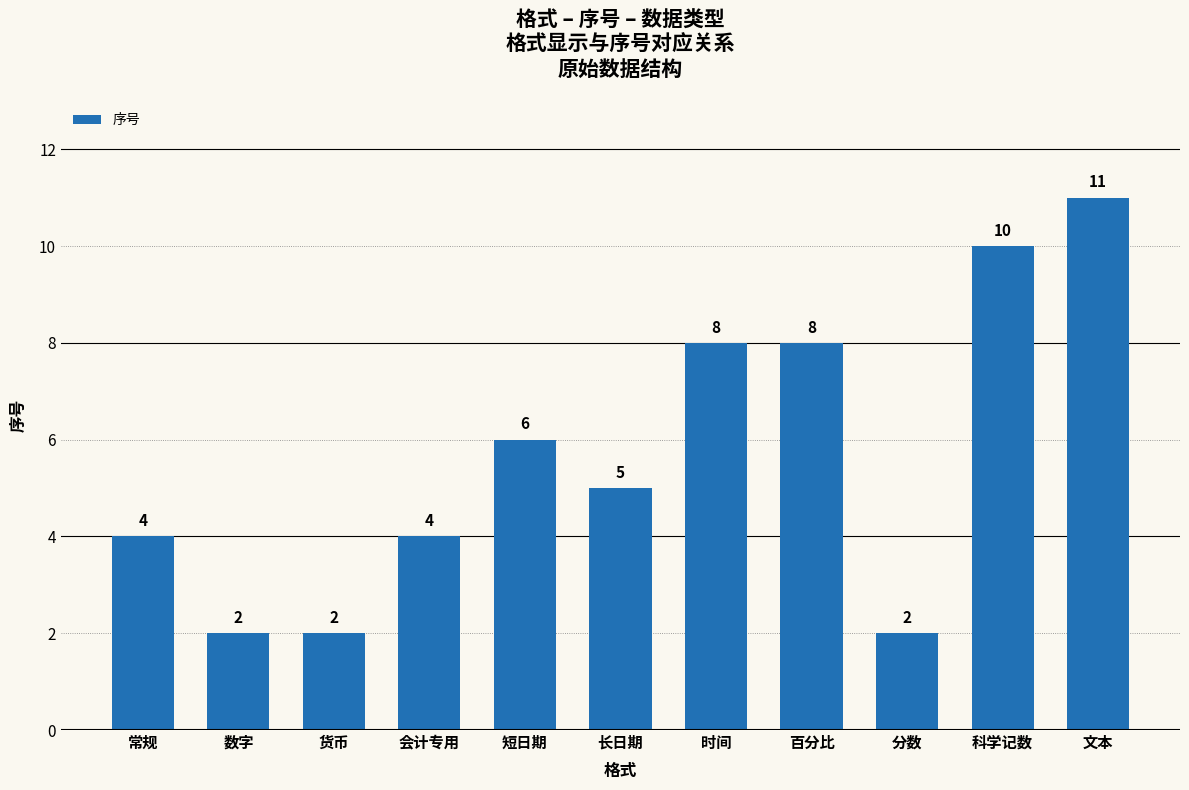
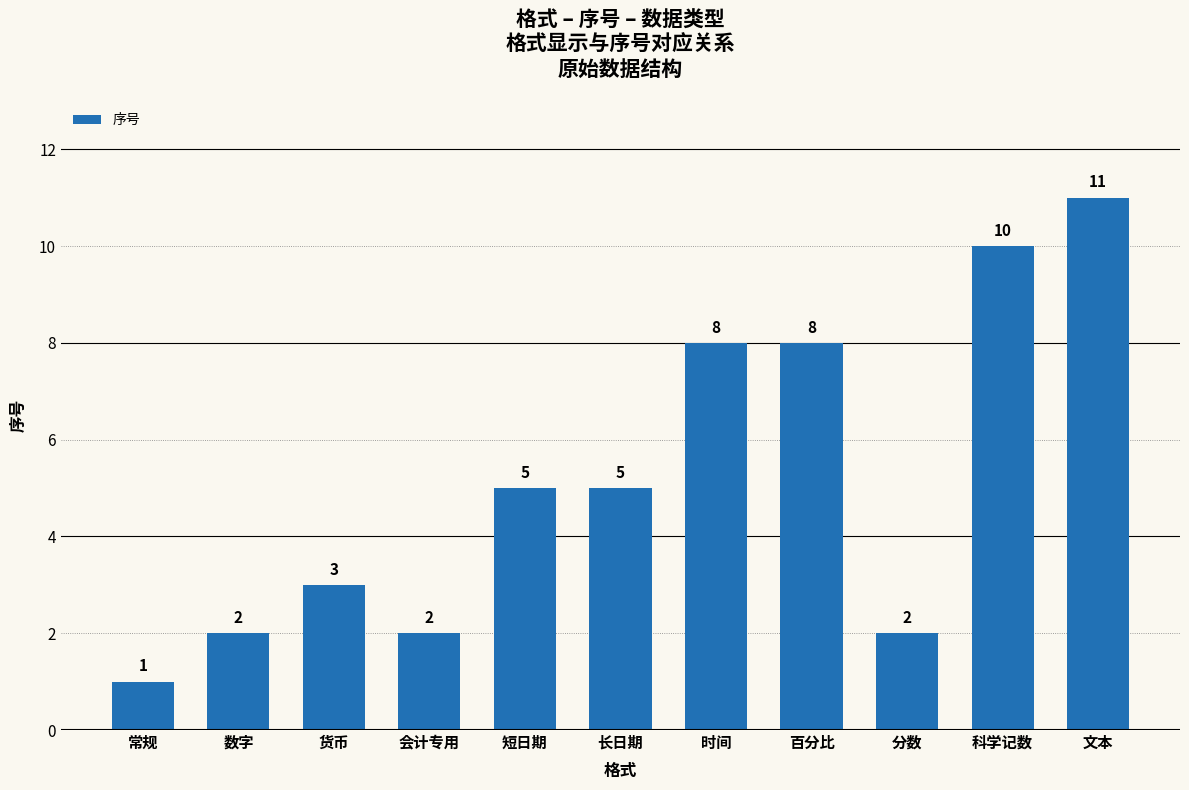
  {
-   "常规": 4,
+   "常规": 1,
    "数字": 2,
-   "货币": 2,
-   "会计专用": 4,
-   "短日期": 6,
+   "货币": 3,
+   "会计专用": 2,
+   "短日期": 5,
    "长日期": 5,
    "时间": 8,
    "百分比": 8,
    "分数": 2,
    "科学记数": 10,
    "文本": 11
  }
